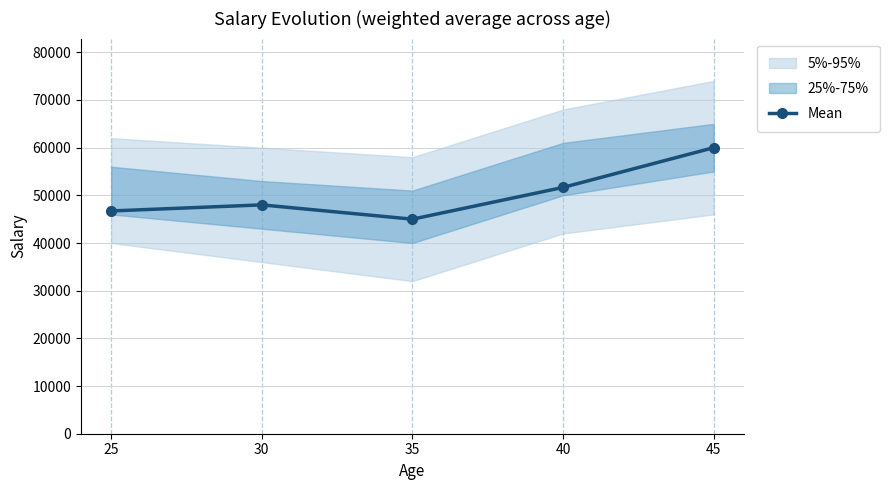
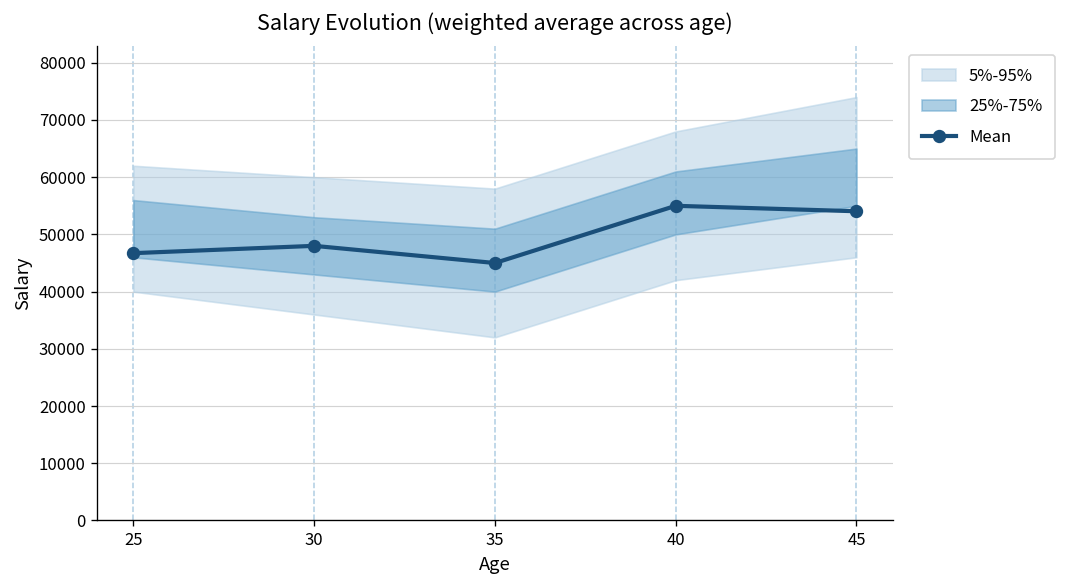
  {
    "Mean": {
      "25": 47000,
      "30": 48000,
      "35": 45000,
-     "40": 52000,
-     "45": 60000
+     "40": 55000,
+     "45": 54000
    }
  }
